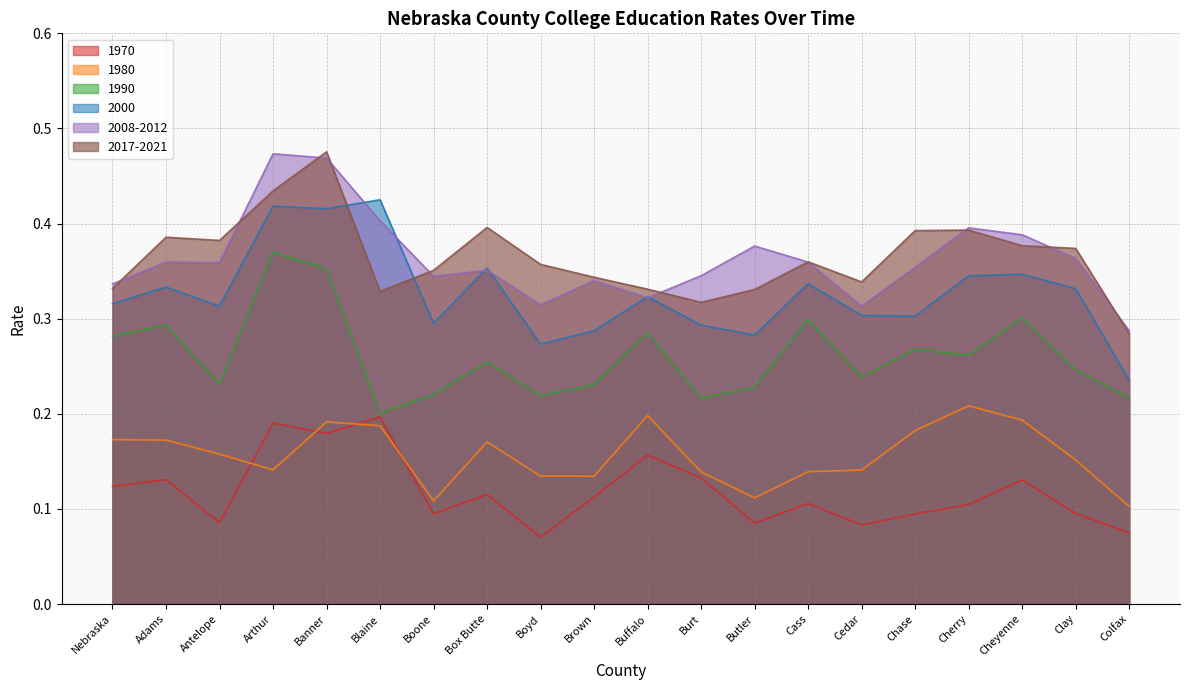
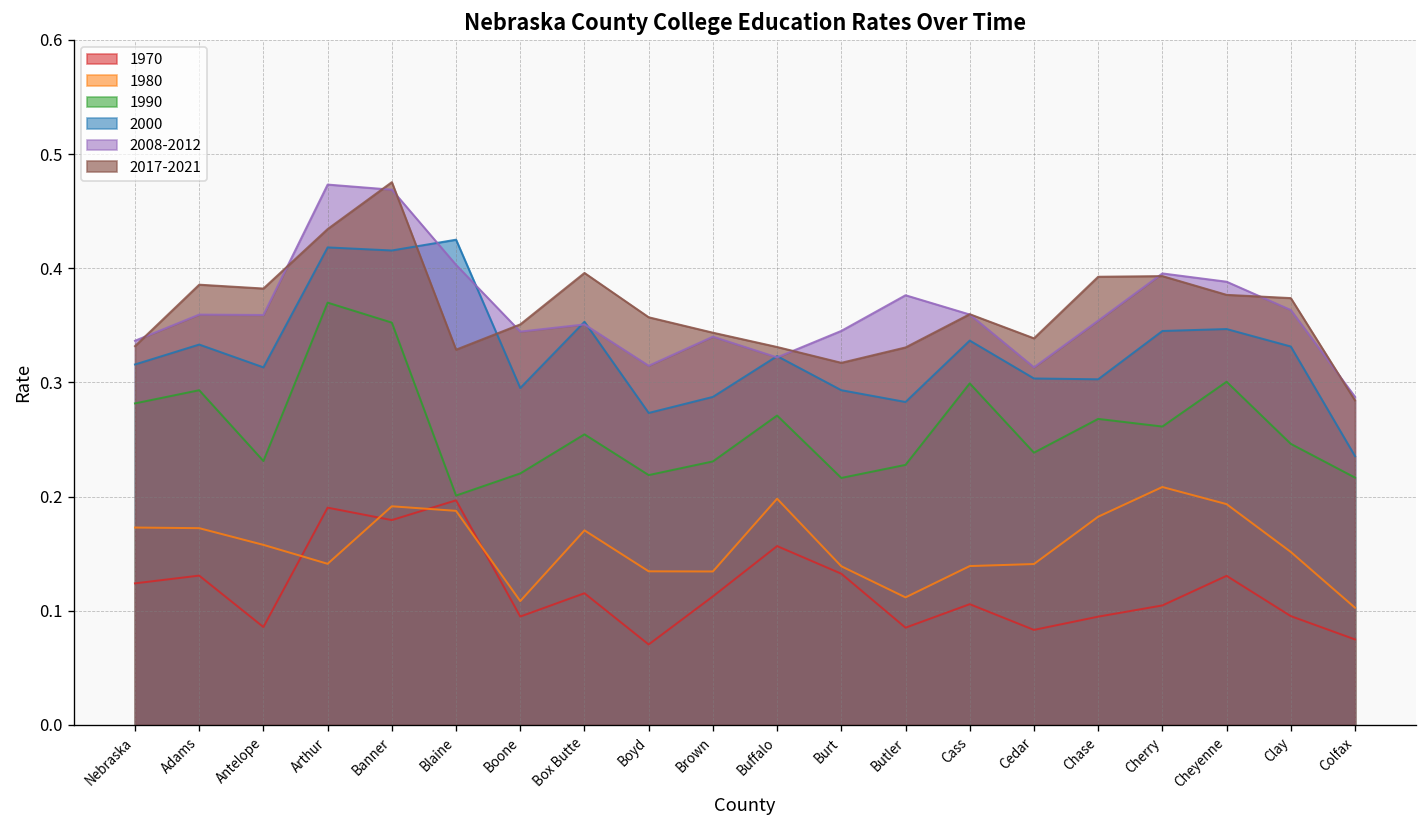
  {
    "1970": {
      "Nebraska": 0.12,
      "Adams": 0.13,
      "Antelope": 0.09,
      "Arthur": 0.19,
      "Banner": 0.18,
      "Blaine": 0.20,
      "Boone": 0.09,
      "Box Butte": 0.12,
      "Boyd": 0.07,
      "Brown": 0.11,
      "Buffalo": 0.16,
      "Burt": 0.13,
      "Butler": 0.09,
      "Cass": 0.11,
      "Cedar": 0.08,
      "Chase": 0.09,
      "Cherry": 0.10,
      "Cheyenne": 0.13,
      "Clay": 0.10,
      "Colfax": 0.07
    },
    "1980": {
      "Nebraska": 0.17,
      "Adams": 0.17,
      "Antelope": 0.16,
      "Arthur": 0.14,
      "Banner": 0.19,
      "Blaine": 0.19,
      "Boone": 0.11,
      "Box Butte": 0.17,
      "Boyd": 0.13,
      "Brown": 0.13,
      "Buffalo": 0.20,
      "Burt": 0.14,
      "Butler": 0.11,
      "Cass": 0.14,
      "Cedar": 0.14,
      "Chase": 0.18,
      "Cherry": 0.21,
      "Cheyenne": 0.19,
      "Clay": 0.15,
      "Colfax": 0.10
    },
    "1990": {
      "Nebraska": 0.28,
      "Adams": 0.29,
      "Antelope": 0.23,
      "Arthur": 0.37,
      "Banner": 0.35,
      "Blaine": 0.20,
      "Boone": 0.22,
      "Box Butte": 0.25,
      "Boyd": 0.22,
      "Brown": 0.23,
-     "Buffalo": 0.29,
+     "Buffalo": 0.27,
      "Burt": 0.22,
      "Butler": 0.23,
      "Cass": 0.30,
      "Cedar": 0.24,
      "Chase": 0.27,
      "Cherry": 0.26,
      "Cheyenne": 0.30,
      "Clay": 0.25,
      "Colfax": 0.22
    },
    "2000": {
      "Nebraska": 0.32,
      "Adams": 0.33,
      "Antelope": 0.31,
      "Arthur": 0.42,
      "Banner": 0.42,
      "Blaine": 0.43,
      "Boone": 0.30,
      "Boyd": 0.27,
      "Brown": 0.29,
      "Burt": 0.29,
      "Butler": 0.28,
      "Cass": 0.34,
      "Cedar": 0.30,
      "Chase": 0.30,
      "Cherry": 0.35,
      "Cheyenne": 0.35,
      "Clay": 0.33,
      "Colfax": 0.24
    },
    "2008-2012": {
      "Nebraska": 0.34,
      "Adams": 0.36,
      "Antelope": 0.36,
      "Arthur": 0.47,
      "Banner": 0.47,
      "Blaine": 0.40,
      "Boone": 0.34,
      "Boyd": 0.31,
      "Brown": 0.34,
      "Burt": 0.35,
      "Butler": 0.38,
      "Cedar": 0.31,
      "Chase": 0.35,
      "Cheyenne": 0.39,
      "Clay": 0.36,
      "Colfax": 0.29
    },
    "2017-2021": {
      "Nebraska": 0.33,
      "Adams": 0.39,
      "Antelope": 0.38,
      "Arthur": 0.43,
      "Banner": 0.48,
      "Blaine": 0.33,
      "Boone": 0.35,
      "Box Butte": 0.40,
      "Boyd": 0.36,
      "Brown": 0.34,
      "Buffalo": 0.33,
      "Burt": 0.32,
      "Butler": 0.33,
      "Cedar": 0.34,
      "Chase": 0.39,
      "Cheyenne": 0.38,
      "Clay": 0.37,
      "Colfax": 0.28
    }
  }
